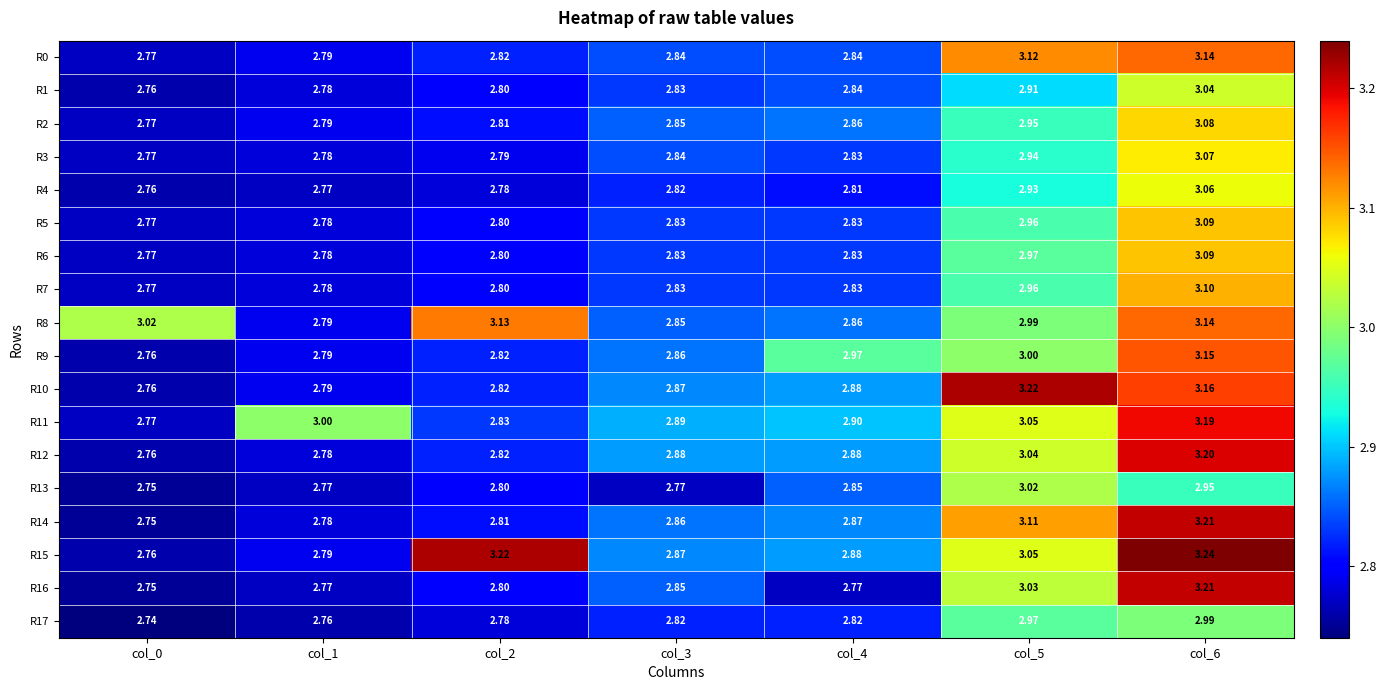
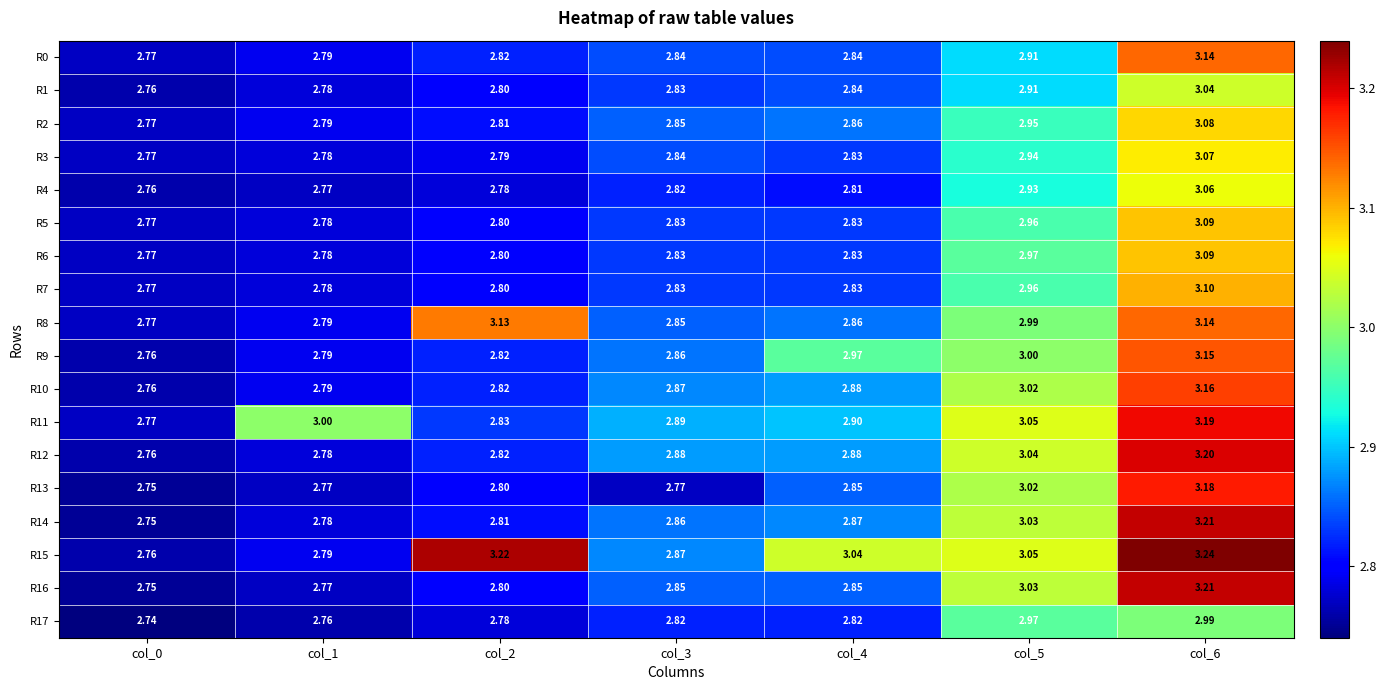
  {
    "R0": {
      "col_0": 2.77,
      "col_1": 2.79,
      "col_2": 2.82,
      "col_3": 2.84,
      "col_4": 2.84,
-     "col_5": 3.12,
+     "col_5": 2.91,
      "col_6": 3.14
    },
    "R1": {
      "col_0": 2.76,
      "col_1": 2.78,
      "col_2": 2.80,
      "col_3": 2.83,
      "col_4": 2.84,
      "col_5": 2.91,
      "col_6": 3.04
    },
    "R2": {
      "col_0": 2.77,
      "col_1": 2.79,
      "col_2": 2.81,
      "col_3": 2.85,
      "col_4": 2.86,
      "col_5": 2.95,
      "col_6": 3.08
    },
    "R3": {
      "col_0": 2.77,
      "col_1": 2.78,
      "col_2": 2.79,
      "col_3": 2.84,
      "col_4": 2.83,
      "col_5": 2.94,
      "col_6": 3.07
    },
    "R4": {
      "col_0": 2.76,
      "col_1": 2.77,
      "col_2": 2.78,
      "col_3": 2.82,
      "col_4": 2.81,
      "col_5": 2.93,
      "col_6": 3.06
    },
    "R5": {
      "col_0": 2.77,
      "col_1": 2.78,
      "col_2": 2.80,
      "col_3": 2.83,
      "col_4": 2.83,
      "col_5": 2.96,
      "col_6": 3.09
    },
    "R6": {
      "col_0": 2.77,
      "col_1": 2.78,
      "col_2": 2.80,
      "col_3": 2.83,
      "col_4": 2.83,
      "col_5": 2.97,
      "col_6": 3.09
    },
    "R7": {
      "col_0": 2.77,
      "col_1": 2.78,
      "col_2": 2.80,
      "col_3": 2.83,
      "col_4": 2.83,
      "col_5": 2.96,
      "col_6": 3.10
    },
    "R8": {
-     "col_0": 3.02,
+     "col_0": 2.77,
      "col_1": 2.79,
      "col_2": 3.13,
      "col_3": 2.85,
      "col_4": 2.86,
      "col_5": 2.99,
      "col_6": 3.14
    },
    "R9": {
      "col_0": 2.76,
      "col_1": 2.79,
      "col_2": 2.82,
      "col_3": 2.86,
      "col_4": 2.97,
      "col_5": 3.00,
      "col_6": 3.15
    },
    "R10": {
      "col_0": 2.76,
      "col_1": 2.79,
      "col_2": 2.82,
      "col_3": 2.87,
      "col_4": 2.88,
-     "col_5": 3.22,
+     "col_5": 3.02,
      "col_6": 3.16
    },
    "R11": {
      "col_0": 2.77,
      "col_1": 3.00,
      "col_2": 2.83,
      "col_3": 2.89,
      "col_4": 2.90,
      "col_5": 3.05,
      "col_6": 3.19
    },
    "R12": {
      "col_0": 2.76,
      "col_1": 2.78,
      "col_2": 2.82,
      "col_3": 2.88,
      "col_4": 2.88,
      "col_5": 3.04,
      "col_6": 3.20
    },
    "R13": {
      "col_0": 2.75,
      "col_1": 2.77,
      "col_2": 2.80,
      "col_3": 2.77,
      "col_4": 2.85,
      "col_5": 3.02,
-     "col_6": 2.95
+     "col_6": 3.18
    },
    "R14": {
      "col_0": 2.75,
      "col_1": 2.78,
      "col_2": 2.81,
      "col_3": 2.86,
      "col_4": 2.87,
-     "col_5": 3.11,
+     "col_5": 3.03,
      "col_6": 3.21
    },
    "R15": {
      "col_0": 2.76,
      "col_1": 2.79,
      "col_2": 3.22,
      "col_3": 2.87,
-     "col_4": 2.88,
+     "col_4": 3.04,
      "col_5": 3.05,
      "col_6": 3.24
    },
    "R16": {
      "col_0": 2.75,
      "col_1": 2.77,
      "col_2": 2.80,
      "col_3": 2.85,
-     "col_4": 2.77,
+     "col_4": 2.85,
      "col_5": 3.03,
      "col_6": 3.21
    },
    "R17": {
      "col_0": 2.74,
      "col_1": 2.76,
      "col_2": 2.78,
      "col_3": 2.82,
      "col_4": 2.82,
      "col_5": 2.97,
      "col_6": 2.99
    }
  }
